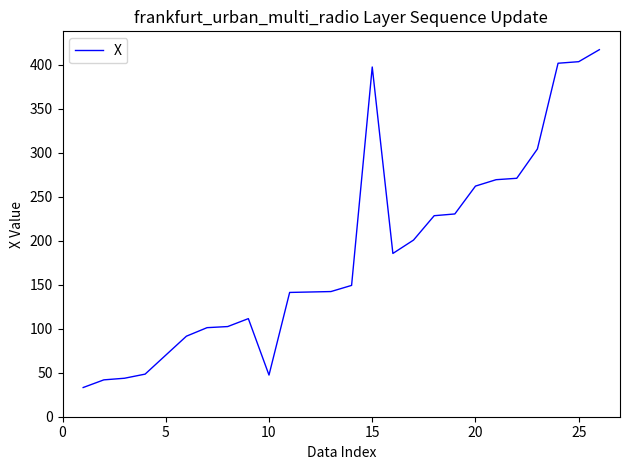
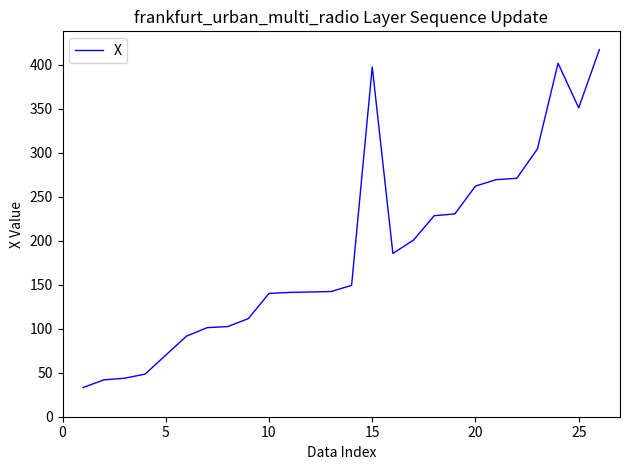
  {
    "5": 70,
-   "10": 50,
+   "10": 140,
    "15": 400,
    "20": 260,
-   "25": 400
+   "25": 350
  }
